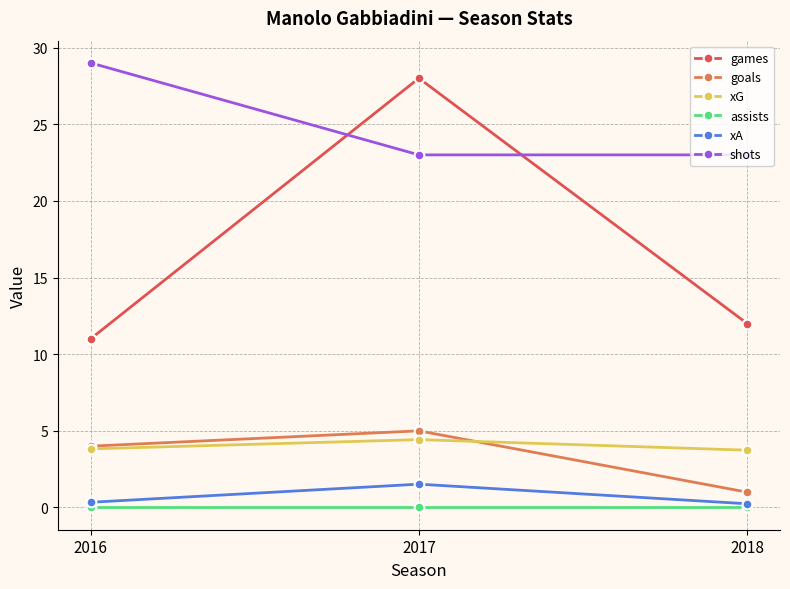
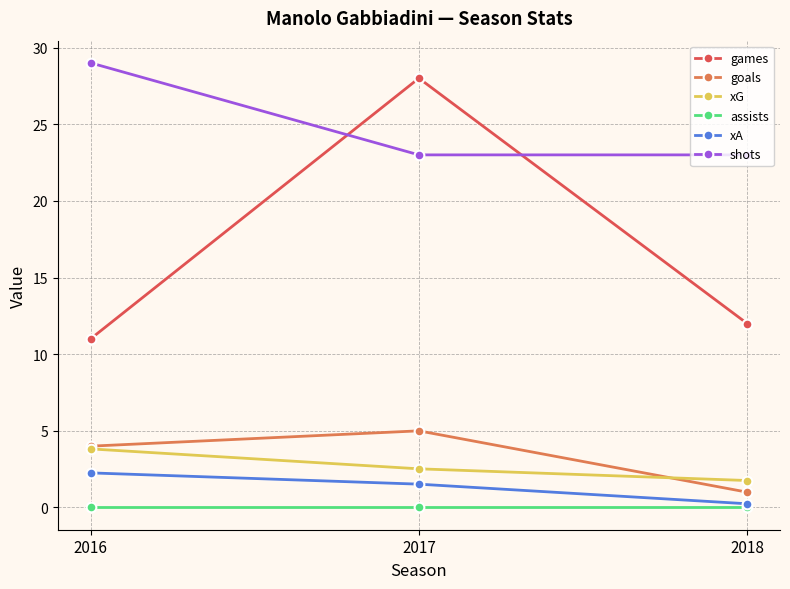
  {
    "xG": {
      "2016": 3.8,
-     "2017": 4.4,
-     "2018": 3.7
+     "2017": 2.5,
+     "2018": 1.8
    },
    "assists": {
      "2016": 0.0,
      "2017": 0.0,
      "2018": 0.0
    },
    "xA": {
-     "2016": 0.3,
+     "2016": 2.3,
      "2017": 1.5,
      "2018": 0.2
    },
    "shots": {
      "2016": 29.0,
      "2017": 23.0
    }
  }
